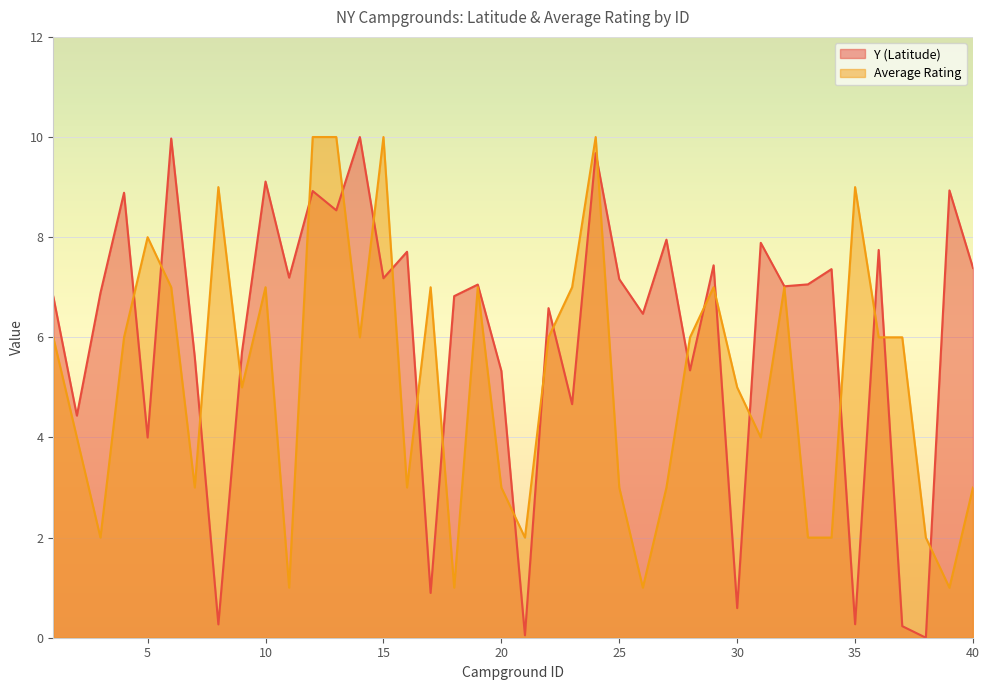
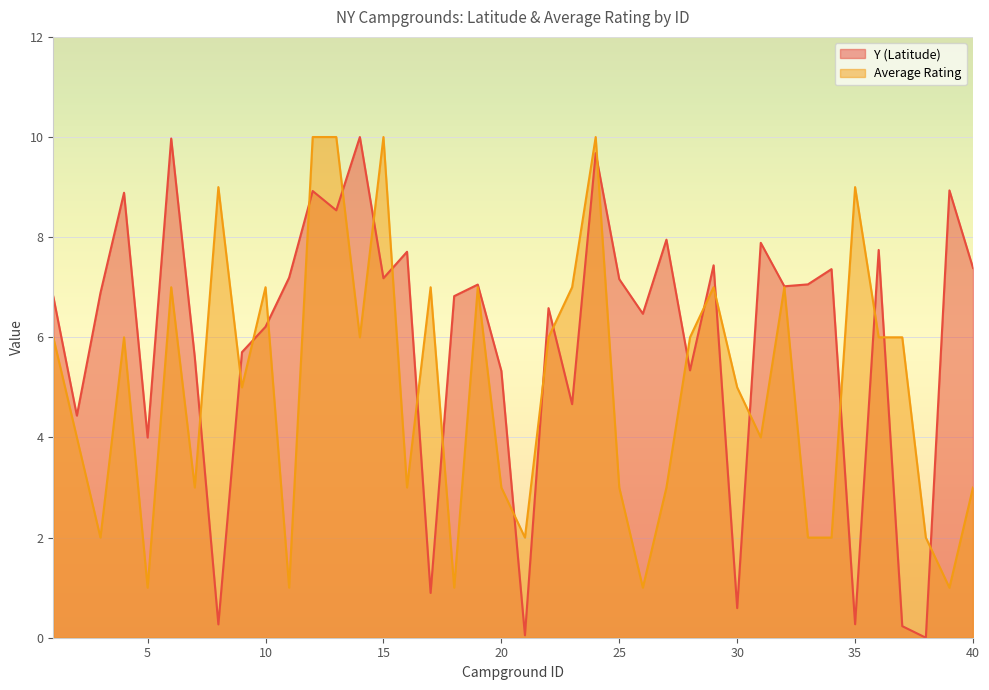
  {
    "Y (Latitude)": {
      "5": 4.0,
-     "10": 9.1,
+     "10": 6.2,
      "15": 7.2,
      "20": 5.3,
      "25": 7.2,
      "30": 0.6,
      "35": 0.3,
      "40": 7.4
    },
    "Average Rating": {
-     "5": 8,
+     "5": 1,
      "10": 7,
      "15": 10,
      "20": 3,
      "25": 3,
      "30": 5,
      "35": 9,
      "40": 3
    }
  }
